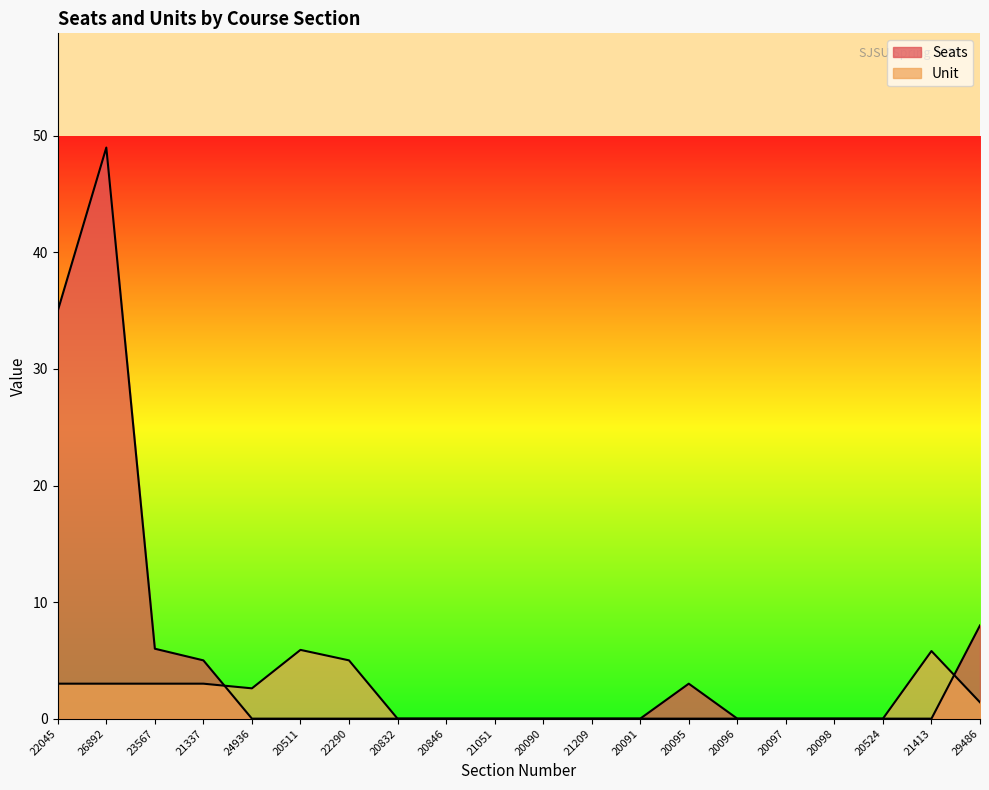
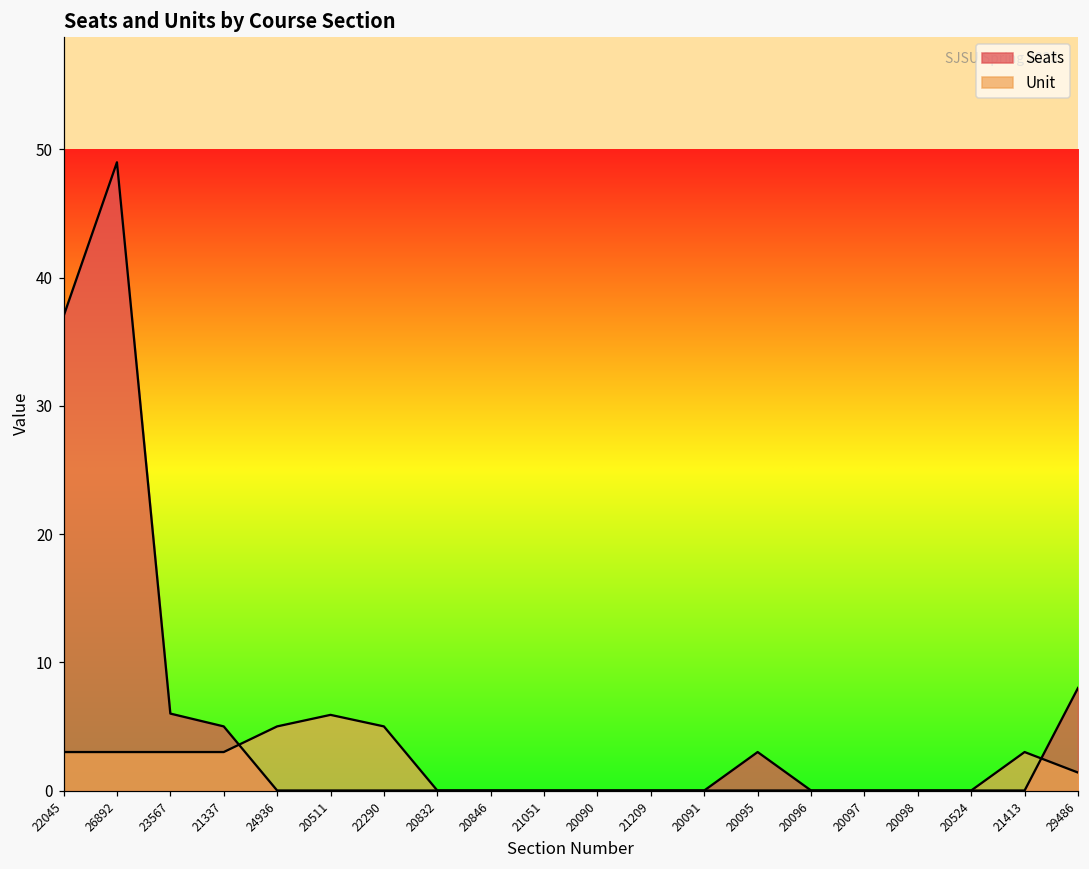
  {
    "Seats": {
-     "22045": 35,
+     "22045": 37,
      "26892": 49,
      "23567": 6,
      "21337": 5,
      "24936": 0,
      "20511": 0,
      "22290": 0,
      "20095": 3,
      "21413": 0,
      "29486": 8
    },
    "Unit": {
      "22045": 3.0,
      "26892": 3.0,
      "23567": 3.0,
      "21337": 3.0,
-     "24936": 2.6,
+     "24936": 5.0,
      "20511": 5.9,
      "22290": 5.0,
      "20095": 0.0,
-     "21413": 5.8,
+     "21413": 3.0,
      "29486": 1.4
    }
  }
